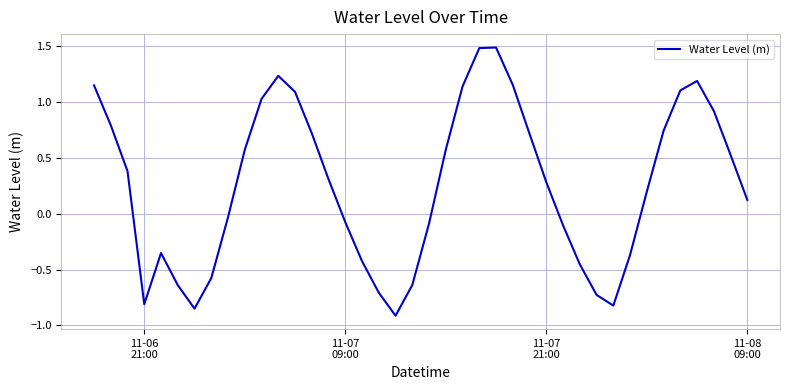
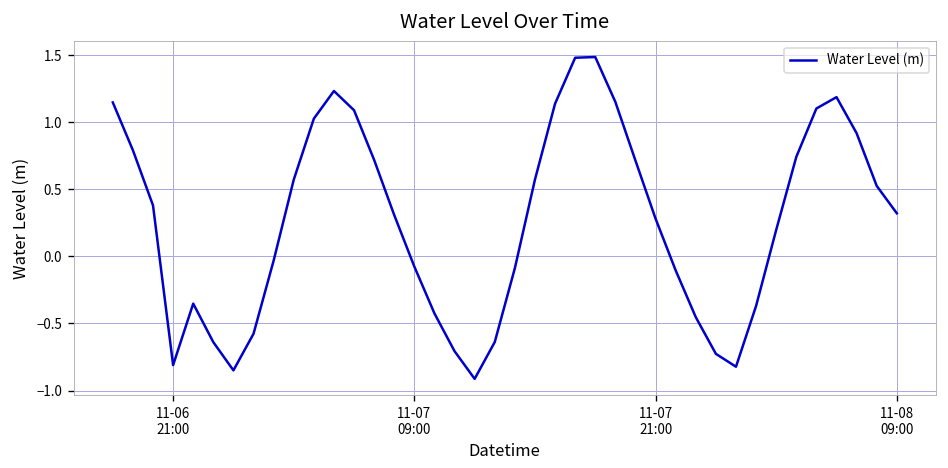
  {
    "11-06 21:00": -0.81,
    "11-07 09:00": -0.08,
    "11-07 21:00": 0.28,
-   "11-08 09:00": 0.12
+   "11-08 09:00": 0.32
  }
